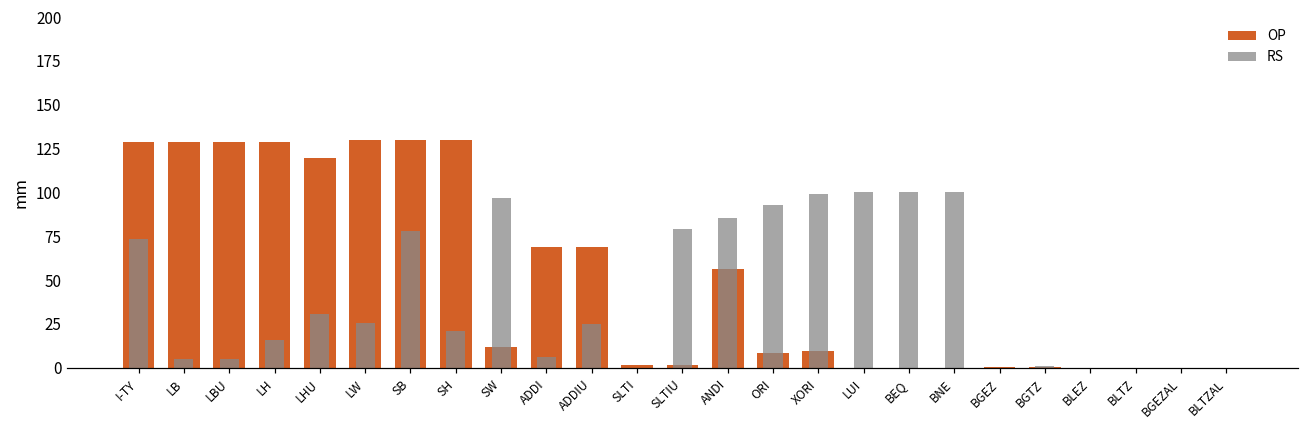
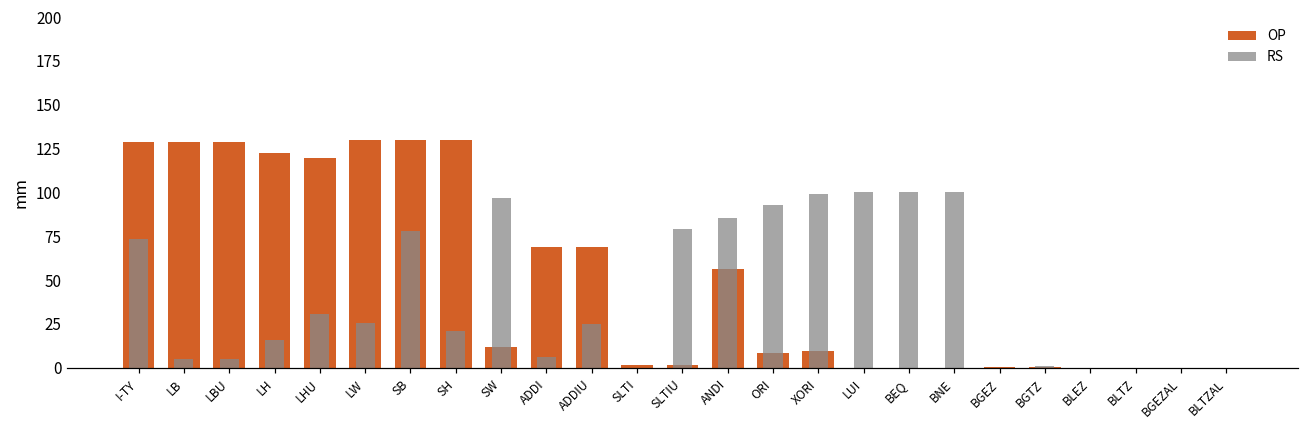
  {
    "OP": {
      "I-TY": 129,
      "LB": 129,
      "LBU": 129,
-     "LH": 129,
+     "LH": 122,
      "LHU": 119,
      "LW": 130,
      "SB": 130,
      "SH": 130,
      "ADDI": 69,
      "ADDIU": 69
    },
    "RS": {
      "SW": 97,
      "SLTI": 0,
      "SLTIU": 79,
      "ANDI": 85,
      "ORI": 93,
      "XORI": 99,
      "LUI": 100,
      "BEQ": 100,
      "BNE": 100,
      "BGEZ": 0,
      "BLEZ": 0,
      "BLTZ": 0,
      "BGEZAL": 0,
      "BLTZAL": 0
    }
  }
